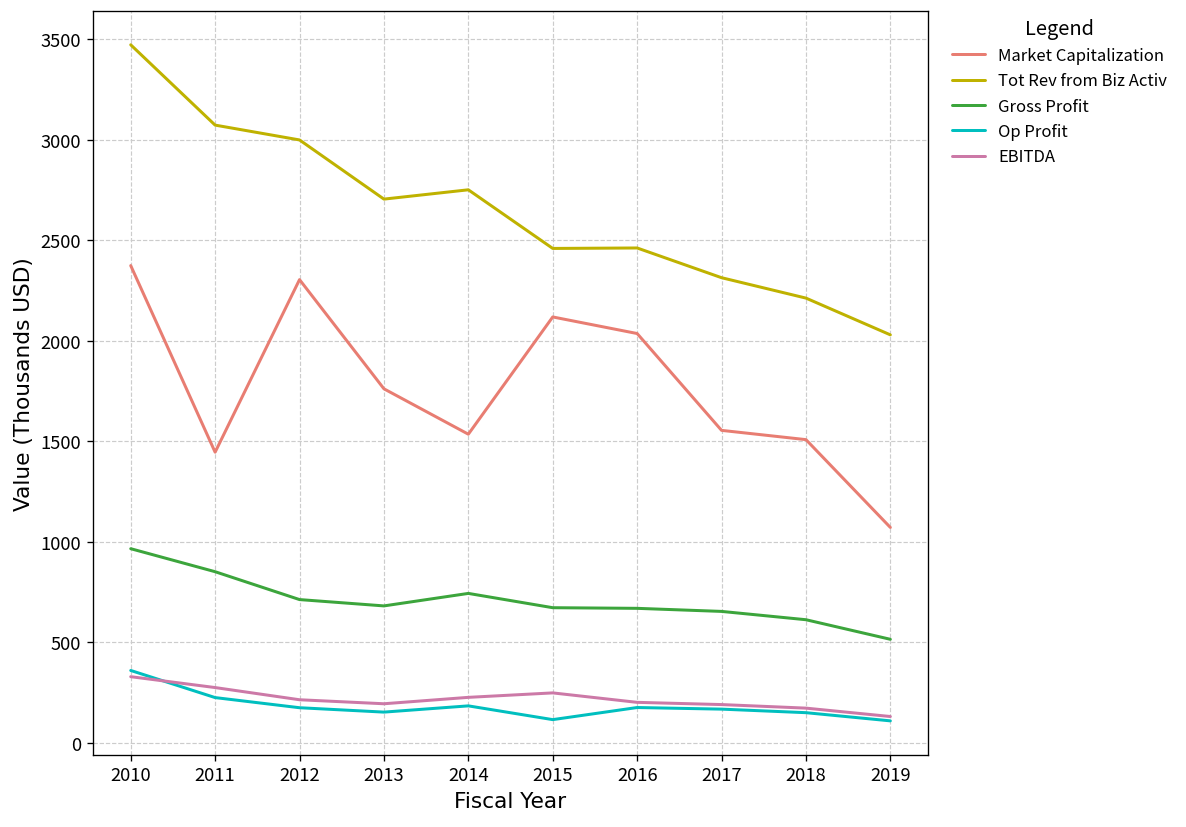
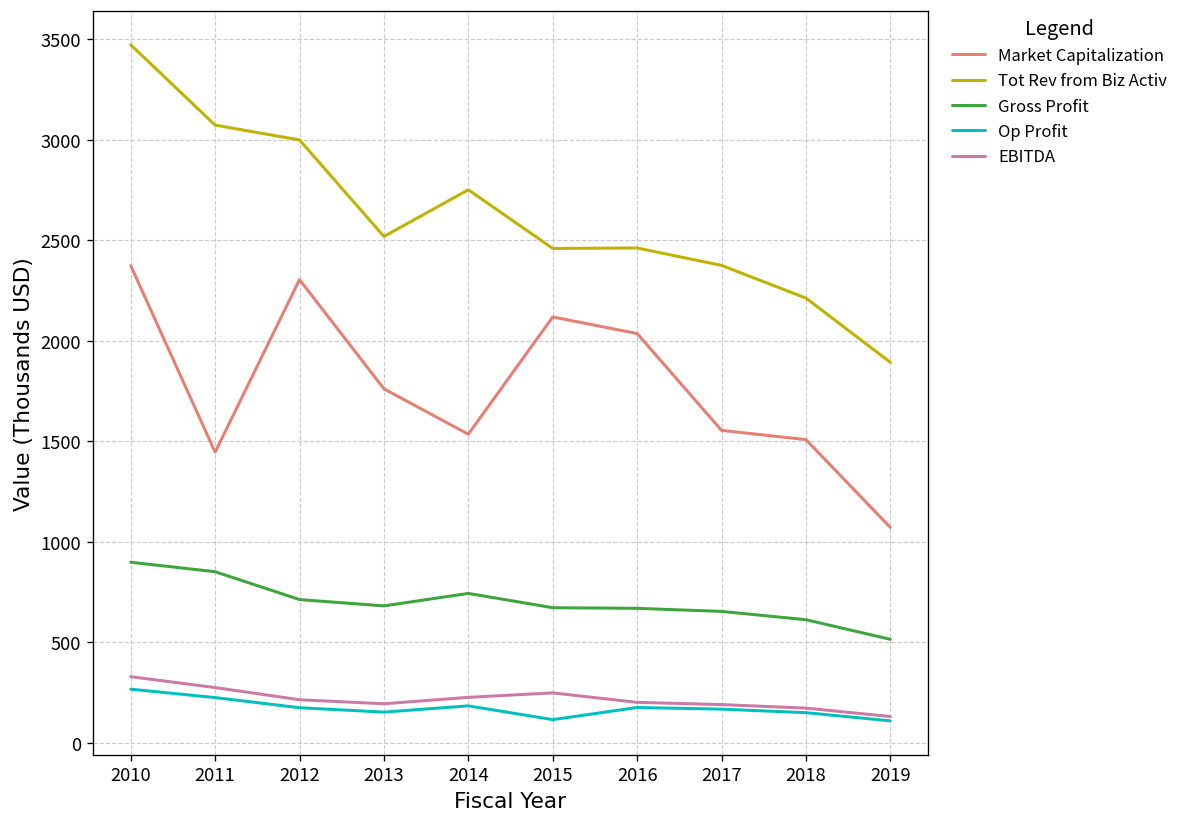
  {
    "Market Capitalization": {
      "2010": 2370,
      "2011": 1450,
      "2012": 2300,
      "2013": 1760,
      "2014": 1540,
      "2015": 2120,
      "2016": 2040,
      "2017": 1550,
      "2018": 1510,
      "2019": 1070
    },
    "Tot Rev from Biz Activ": {
      "2010": 3470,
      "2011": 3070,
      "2012": 3000,
-     "2013": 2710,
+     "2013": 2520,
      "2014": 2750,
      "2015": 2460,
      "2016": 2460,
-     "2017": 2310,
+     "2017": 2380,
      "2018": 2210,
-     "2019": 2030
+     "2019": 1890
    },
    "Gross Profit": {
-     "2010": 970,
+     "2010": 900,
      "2011": 850,
      "2012": 710,
      "2013": 680,
      "2014": 740,
      "2015": 670,
      "2016": 670,
      "2017": 650,
      "2018": 610,
      "2019": 520
    },
    "Op Profit": {
-     "2010": 360,
+     "2010": 270,
      "2011": 230,
      "2012": 180,
      "2013": 150,
      "2014": 180,
      "2015": 120,
      "2016": 180,
      "2017": 170,
      "2018": 150,
      "2019": 110
    },
    "EBITDA": {
      "2010": 330,
      "2011": 280,
      "2012": 220,
      "2013": 200,
      "2014": 230,
      "2015": 250,
      "2016": 200,
      "2017": 190,
      "2018": 170,
      "2019": 130
    }
  }
